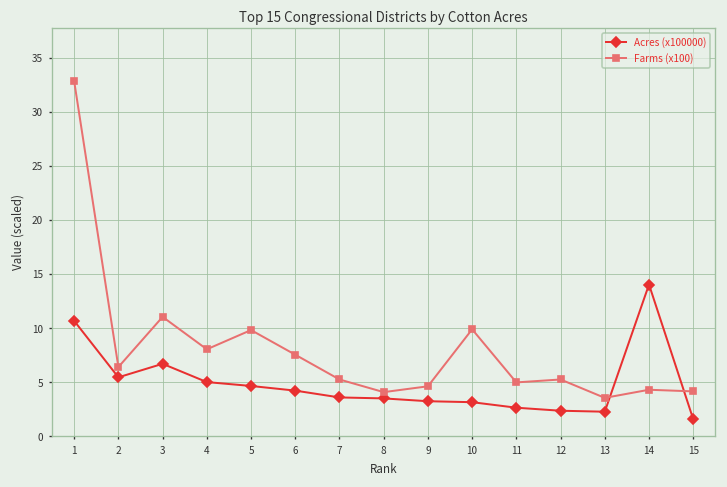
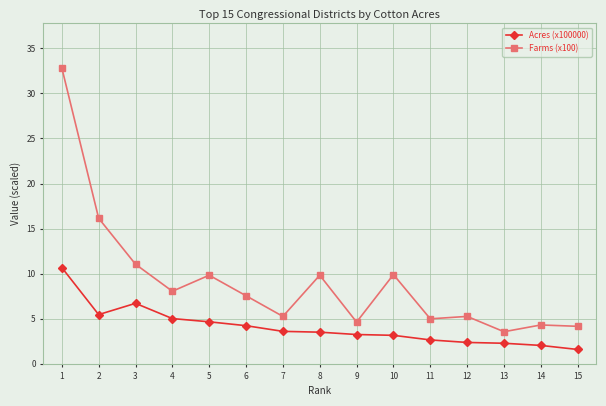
  {
    "Acres (x100000)": {
      "1": 11,
      "2": 5,
      "3": 7,
      "4": 5,
      "5": 5,
      "6": 4,
      "7": 4,
      "8": 4,
      "9": 3,
      "10": 3,
      "11": 3,
      "12": 2,
      "13": 2,
-     "14": 14,
+     "14": 2,
      "15": 2
    },
    "Farms (x100)": {
      "1": 33,
-     "2": 6,
+     "2": 16,
      "3": 11,
      "4": 8,
      "5": 10,
      "6": 8,
      "7": 5,
-     "8": 4,
+     "8": 10,
      "9": 5,
      "10": 10,
      "11": 5,
      "12": 5,
      "13": 4,
      "14": 4,
      "15": 4
    }
  }
